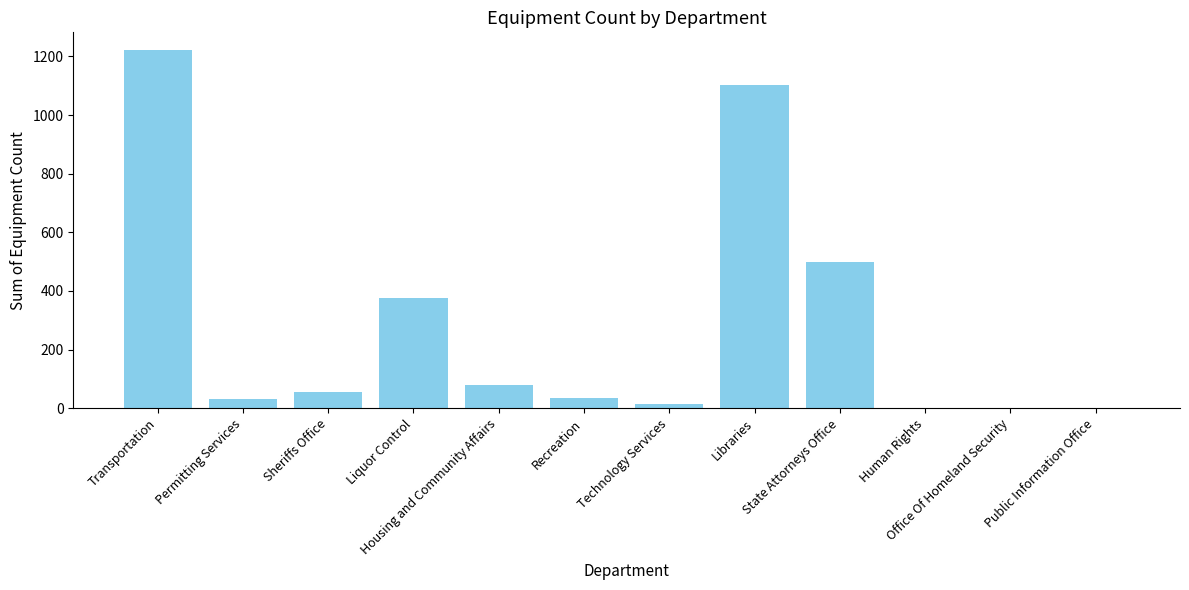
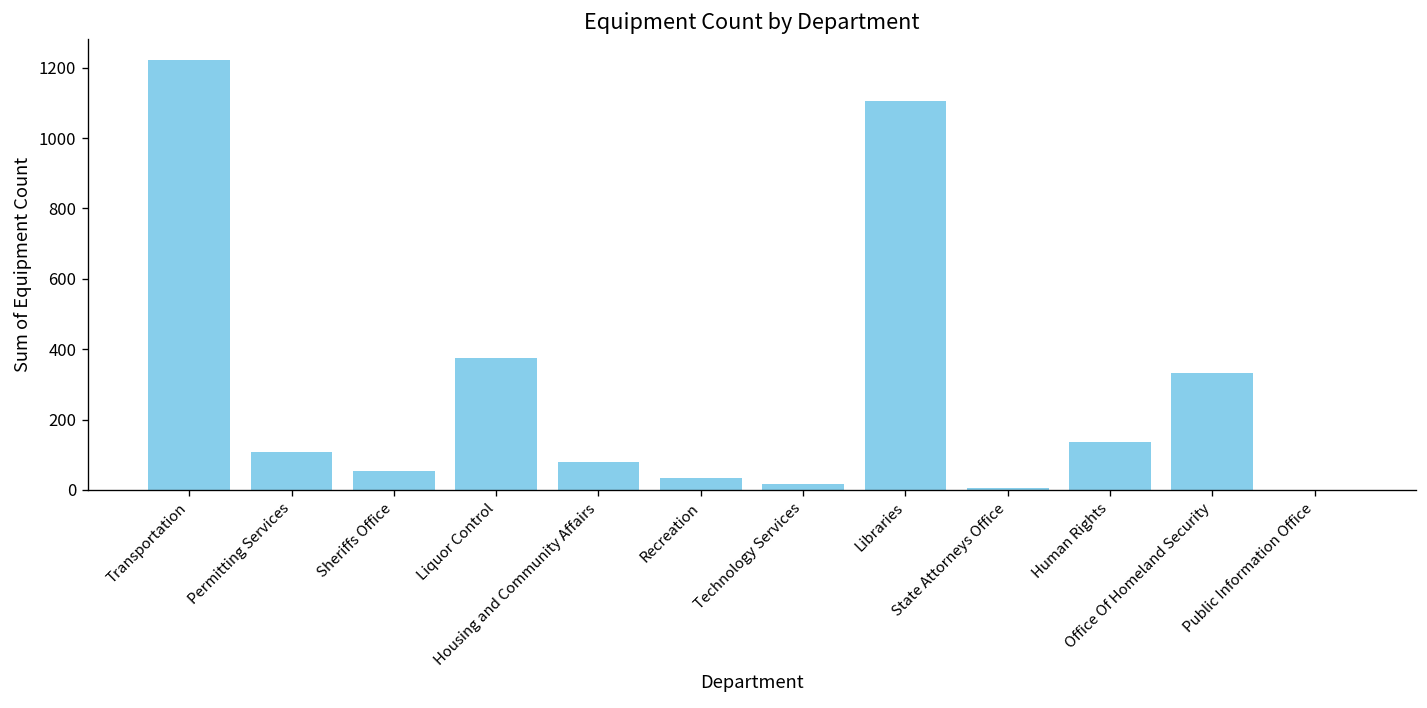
  {
    "Transportation": 1220,
-   "Permitting Services": 30,
+   "Permitting Services": 110,
    "Sheriffs Office": 60,
    "Liquor Control": 380,
    "Housing and Community Affairs": 80,
    "Recreation": 40,
    "Technology Services": 20,
    "Libraries": 1100,
-   "State Attorneys Office": 500,
-   "Human Rights": 0,
-   "Office Of Homeland Security": 0
+   "State Attorneys Office": 10,
+   "Human Rights": 140,
+   "Office Of Homeland Security": 330
  }
